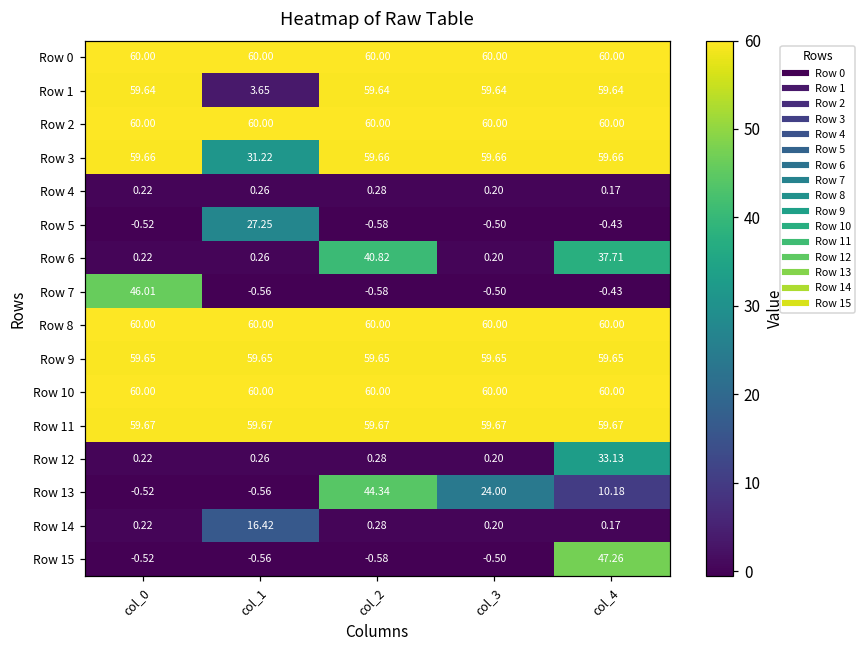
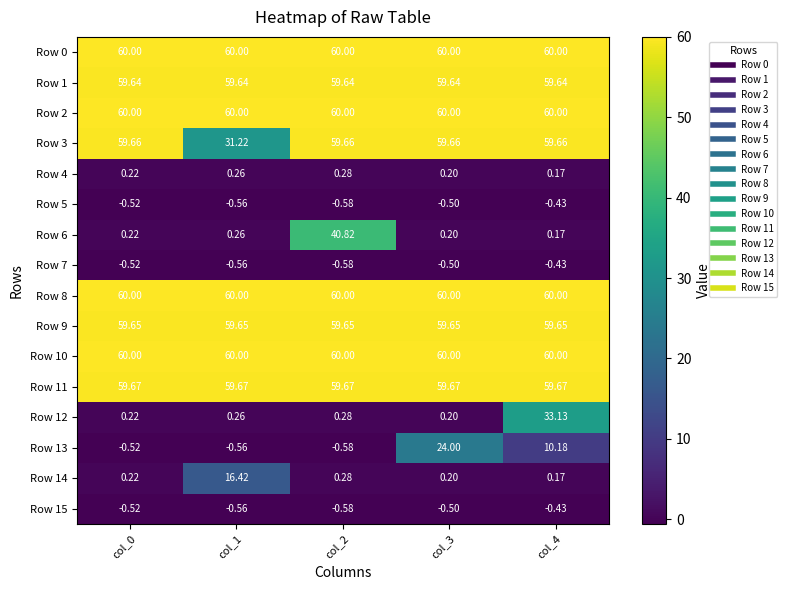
  {
    "Row 0": {
      "col_0": 60.00,
      "col_1": 60.00,
      "col_2": 60.00,
      "col_3": 60.00,
      "col_4": 60.00
    },
    "Row 1": {
      "col_0": 59.64,
-     "col_1": 3.65,
+     "col_1": 59.64,
      "col_2": 59.64,
      "col_3": 59.64,
      "col_4": 59.64
    },
    "Row 2": {
      "col_0": 60.00,
      "col_1": 60.00,
      "col_2": 60.00,
      "col_3": 60.00,
      "col_4": 60.00
    },
    "Row 3": {
      "col_0": 59.66,
      "col_1": 31.22,
      "col_2": 59.66,
      "col_3": 59.66,
      "col_4": 59.66
    },
    "Row 4": {
      "col_0": 0.22,
      "col_1": 0.26,
      "col_2": 0.28,
      "col_3": 0.20,
      "col_4": 0.17
    },
    "Row 5": {
      "col_0": -0.52,
-     "col_1": 27.25,
+     "col_1": -0.56,
      "col_2": -0.58,
      "col_3": -0.50,
      "col_4": -0.43
    },
    "Row 6": {
      "col_0": 0.22,
      "col_1": 0.26,
      "col_2": 40.82,
      "col_3": 0.20,
-     "col_4": 37.71
+     "col_4": 0.17
    },
    "Row 7": {
-     "col_0": 46.01,
+     "col_0": -0.52,
      "col_1": -0.56,
      "col_2": -0.58,
      "col_3": -0.50,
      "col_4": -0.43
    },
    "Row 8": {
      "col_0": 60.00,
      "col_1": 60.00,
      "col_2": 60.00,
      "col_3": 60.00,
      "col_4": 60.00
    },
    "Row 9": {
      "col_0": 59.65,
      "col_1": 59.65,
      "col_2": 59.65,
      "col_3": 59.65,
      "col_4": 59.65
    },
    "Row 10": {
      "col_0": 60.00,
      "col_1": 60.00,
      "col_2": 60.00,
      "col_3": 60.00,
      "col_4": 60.00
    },
    "Row 11": {
      "col_0": 59.67,
      "col_1": 59.67,
      "col_2": 59.67,
      "col_3": 59.67,
      "col_4": 59.67
    },
    "Row 12": {
      "col_0": 0.22,
      "col_1": 0.26,
      "col_2": 0.28,
      "col_3": 0.20,
      "col_4": 33.13
    },
    "Row 13": {
      "col_0": -0.52,
      "col_1": -0.56,
-     "col_2": 44.34,
+     "col_2": -0.58,
      "col_3": 24.00,
      "col_4": 10.18
    },
    "Row 14": {
      "col_0": 0.22,
      "col_1": 16.42,
      "col_2": 0.28,
      "col_3": 0.20,
      "col_4": 0.17
    },
    "Row 15": {
      "col_0": -0.52,
      "col_1": -0.56,
      "col_2": -0.58,
      "col_3": -0.50,
-     "col_4": 47.26
+     "col_4": -0.43
    }
  }
